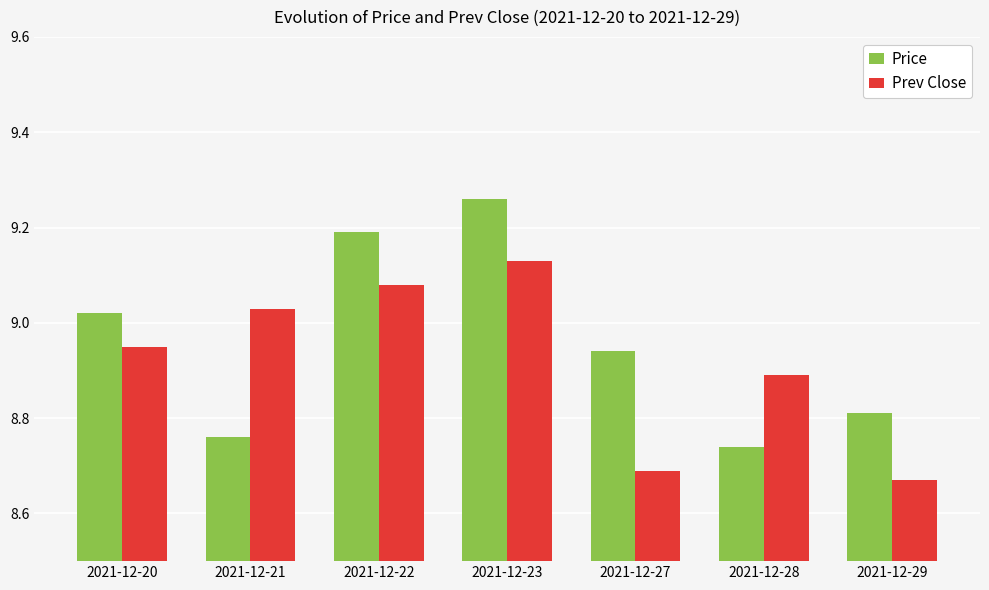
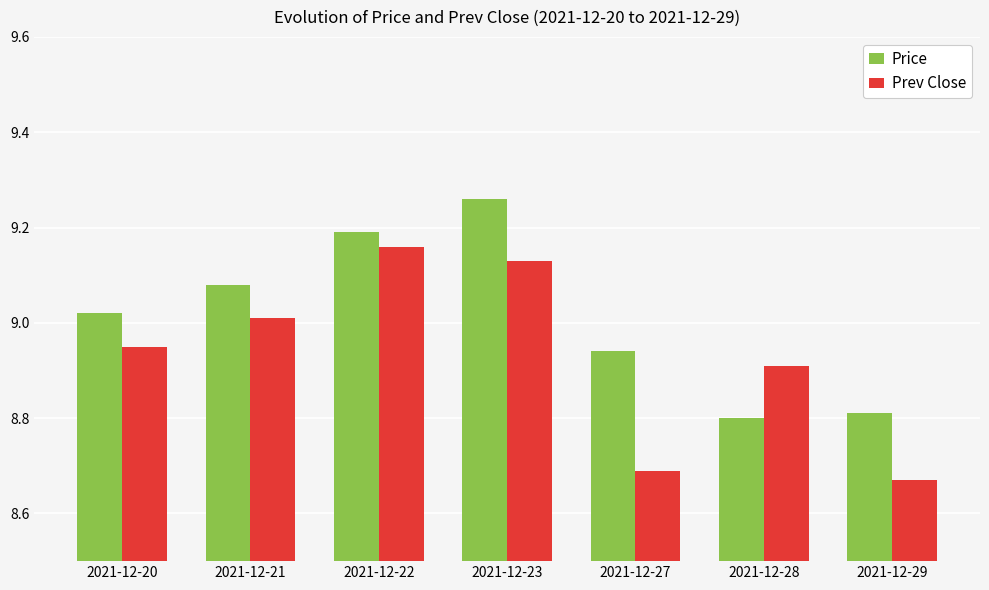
  {
    "Price": {
      "2021-12-20": 9.02,
-     "2021-12-21": 8.76,
+     "2021-12-21": 9.08,
      "2021-12-22": 9.19,
      "2021-12-23": 9.26,
      "2021-12-27": 8.94,
-     "2021-12-28": 8.74,
+     "2021-12-28": 8.80,
      "2021-12-29": 8.81
    },
    "Prev Close": {
      "2021-12-20": 8.95,
-     "2021-12-21": 9.03,
-     "2021-12-22": 9.08,
+     "2021-12-21": 9.01,
+     "2021-12-22": 9.16,
      "2021-12-23": 9.13,
      "2021-12-27": 8.69,
-     "2021-12-28": 8.89,
+     "2021-12-28": 8.91,
      "2021-12-29": 8.67
    }
  }
